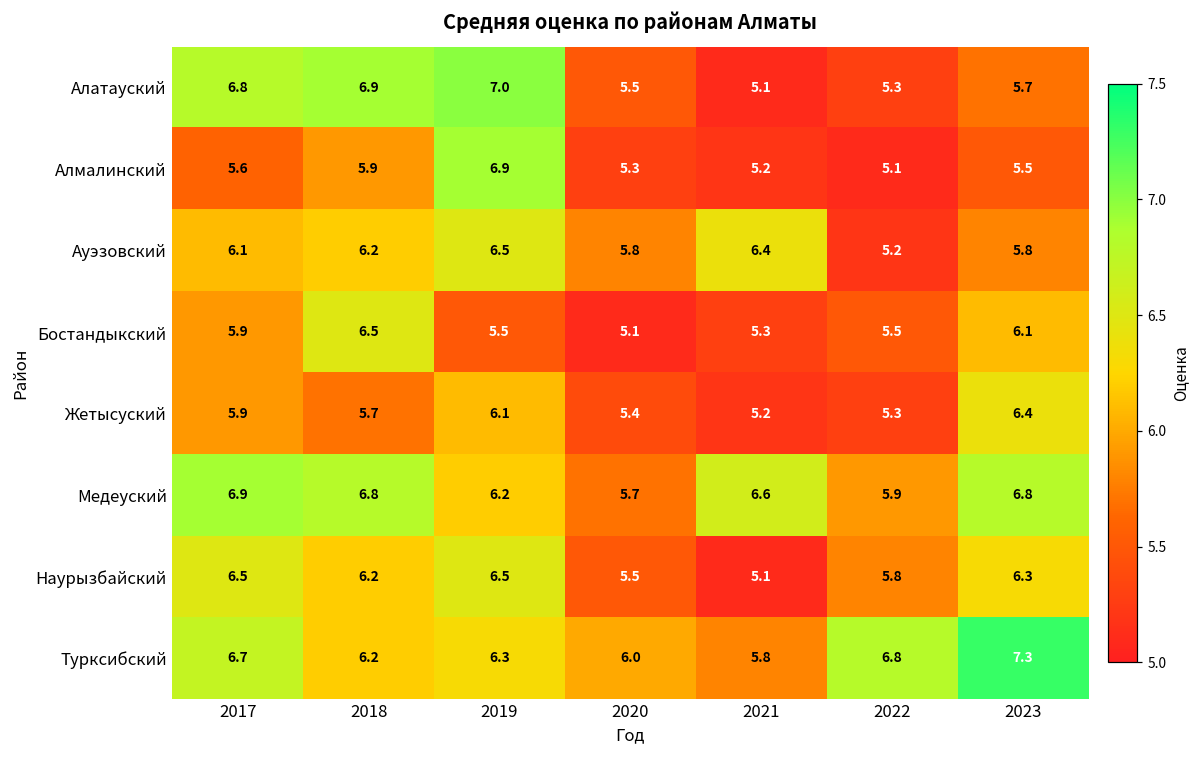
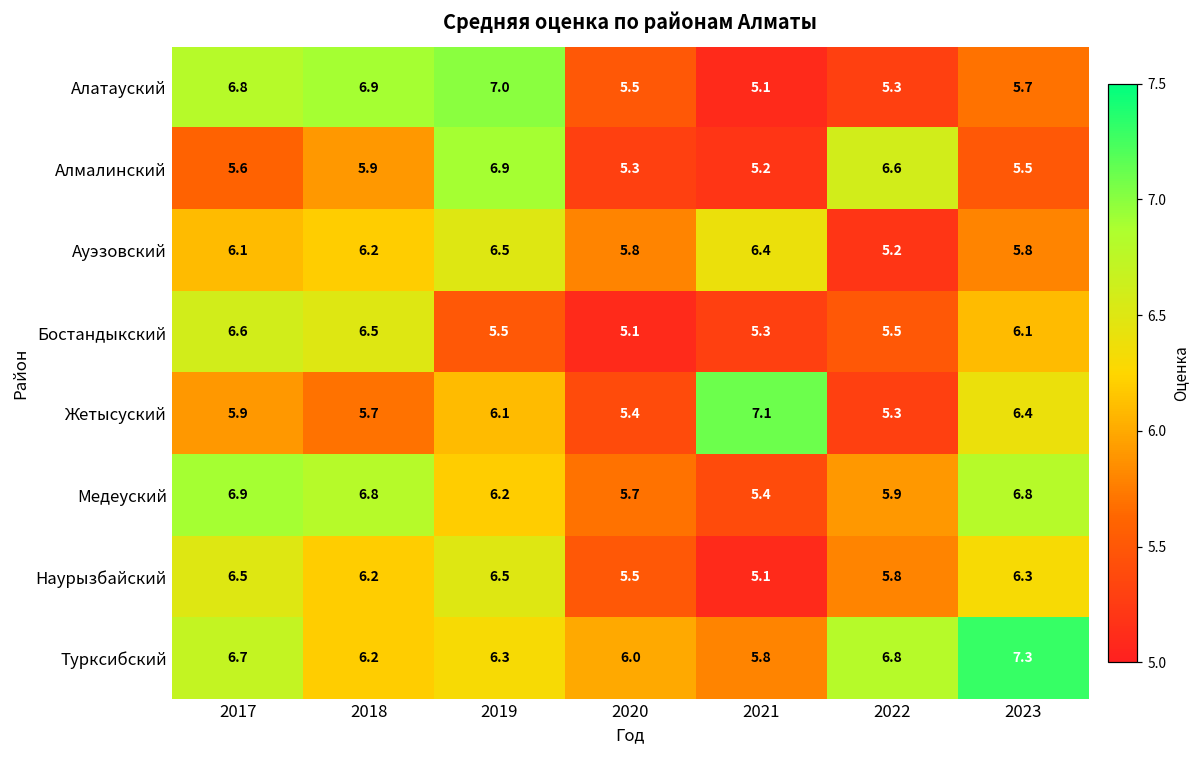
  {
    "Алатауский": {
      "2017": 6.8,
      "2018": 6.9,
      "2019": 7.0,
      "2020": 5.5,
      "2021": 5.1,
      "2022": 5.3,
      "2023": 5.7
    },
    "Алмалинский": {
      "2017": 5.6,
      "2018": 5.9,
      "2019": 6.9,
      "2020": 5.3,
      "2021": 5.2,
-     "2022": 5.1,
+     "2022": 6.6,
      "2023": 5.5
    },
    "Ауэзовский": {
      "2017": 6.1,
      "2018": 6.2,
      "2019": 6.5,
      "2020": 5.8,
      "2021": 6.4,
      "2022": 5.2,
      "2023": 5.8
    },
    "Бостандыкский": {
-     "2017": 5.9,
+     "2017": 6.6,
      "2018": 6.5,
      "2019": 5.5,
      "2020": 5.1,
      "2021": 5.3,
      "2022": 5.5,
      "2023": 6.1
    },
    "Жетысуский": {
      "2017": 5.9,
      "2018": 5.7,
      "2019": 6.1,
      "2020": 5.4,
-     "2021": 5.2,
+     "2021": 7.1,
      "2022": 5.3,
      "2023": 6.4
    },
    "Медеуский": {
      "2017": 6.9,
      "2018": 6.8,
      "2019": 6.2,
      "2020": 5.7,
-     "2021": 6.6,
+     "2021": 5.4,
      "2022": 5.9,
      "2023": 6.8
    },
    "Наурызбайский": {
      "2017": 6.5,
      "2018": 6.2,
      "2019": 6.5,
      "2020": 5.5,
      "2021": 5.1,
      "2022": 5.8,
      "2023": 6.3
    },
    "Турксибский": {
      "2017": 6.7,
      "2018": 6.2,
      "2019": 6.3,
      "2020": 6.0,
      "2021": 5.8,
      "2022": 6.8,
      "2023": 7.3
    }
  }
